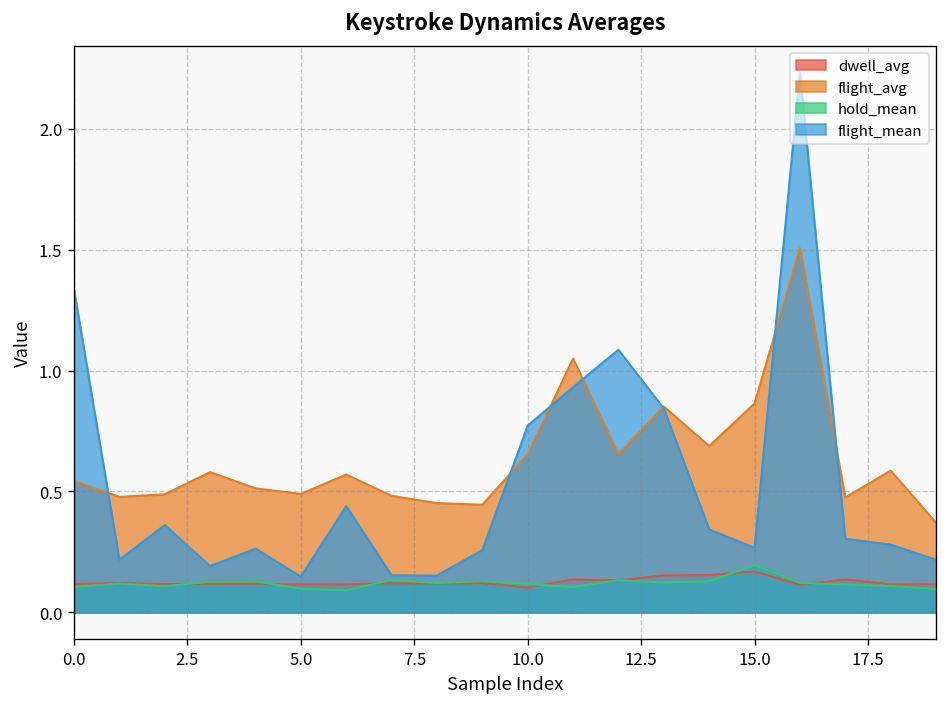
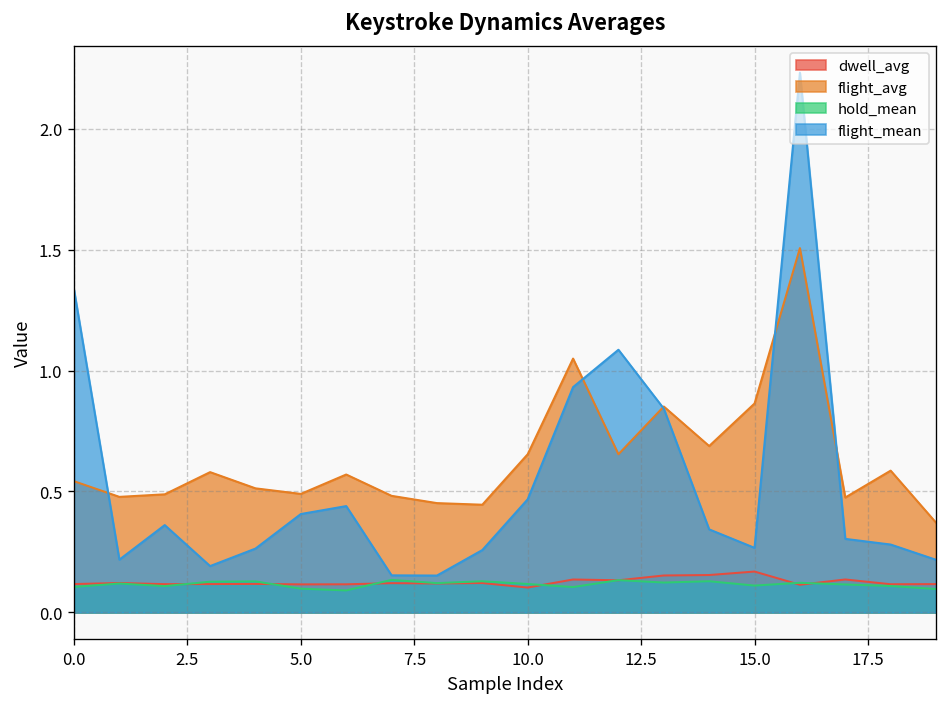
  {
    "hold_mean": {
      "5.0": 0.10,
      "10.0": 0.12,
-     "15.0": 0.20
+     "15.0": 0.11
    },
    "flight_mean": {
      "0.0": 1.33,
-     "5.0": 0.15,
-     "10.0": 0.77,
+     "5.0": 0.41,
+     "10.0": 0.47,
      "15.0": 0.27
    }
  }
